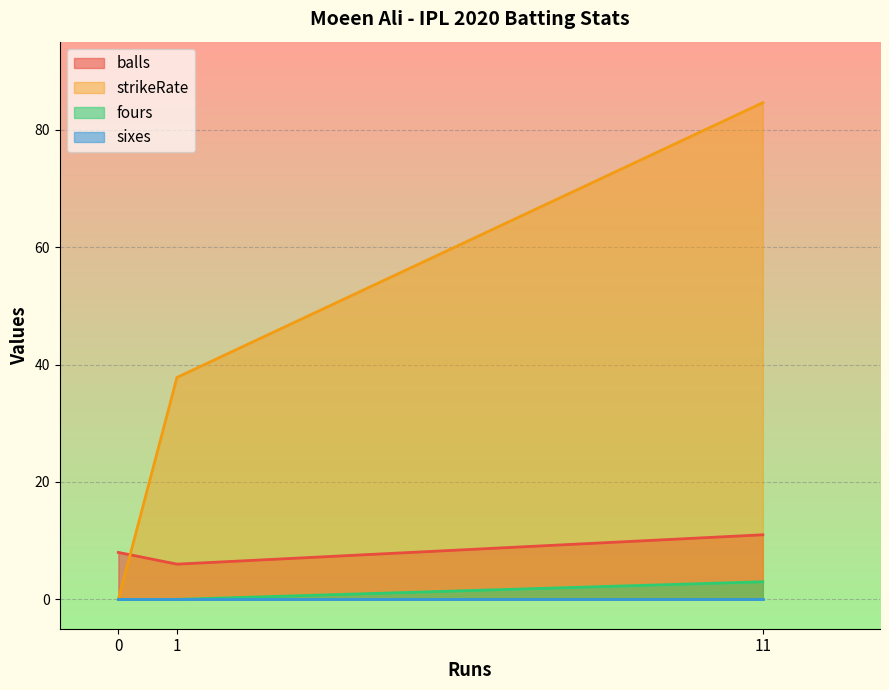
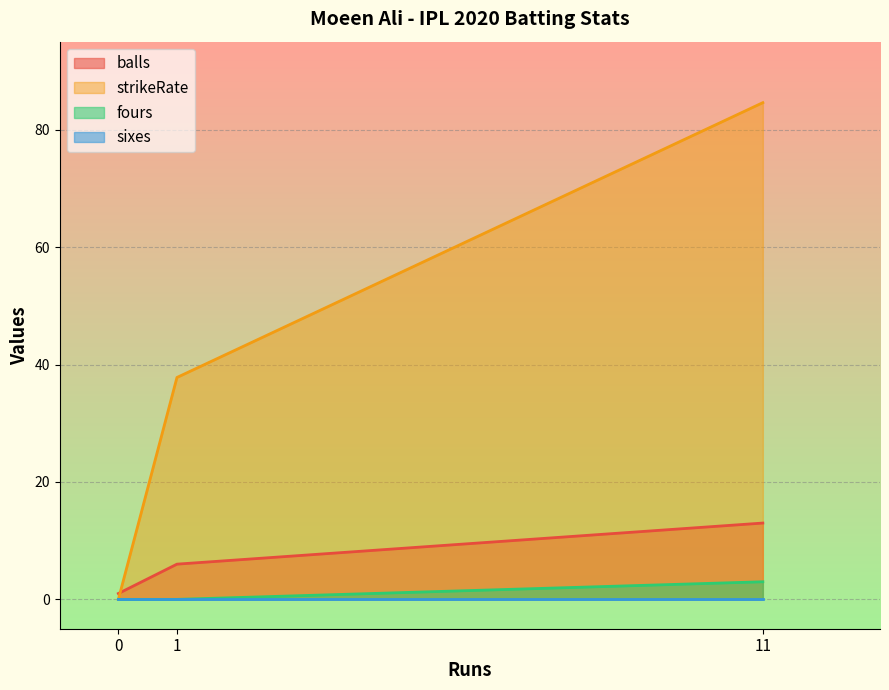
  {
    "balls": {
-     "0": 8,
+     "0": 1,
      "1": 6,
-     "11": 11
+     "11": 13
    },
    "strikeRate": {
      "1": 38,
      "11": 85
    },
    "fours": {
      "11": 3
    },
    "sixes": {
      "11": 0
    }
  }
